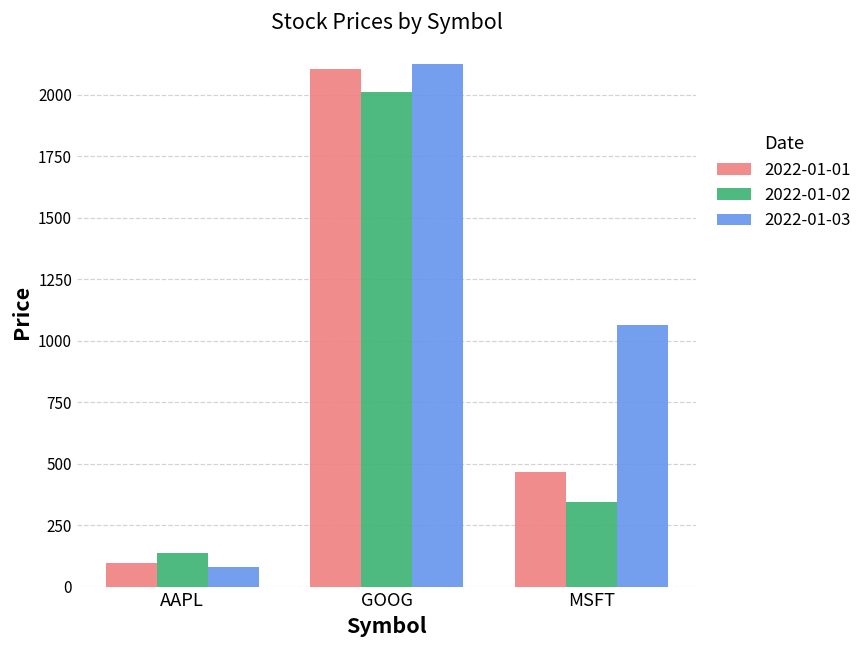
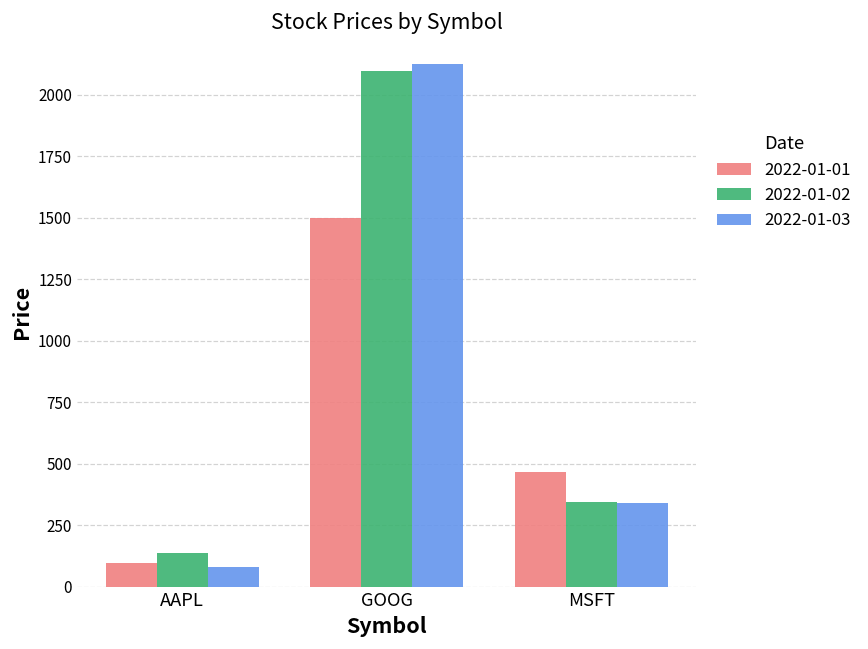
  {
    "2022-01-01": {
      "AAPL": 100,
-     "GOOG": 2110,
+     "GOOG": 1500,
      "MSFT": 470
    },
    "2022-01-02": {
      "AAPL": 140,
-     "GOOG": 2010,
+     "GOOG": 2100,
      "MSFT": 340
    },
    "2022-01-03": {
      "AAPL": 80,
      "GOOG": 2130,
-     "MSFT": 1060
+     "MSFT": 340
    }
  }
